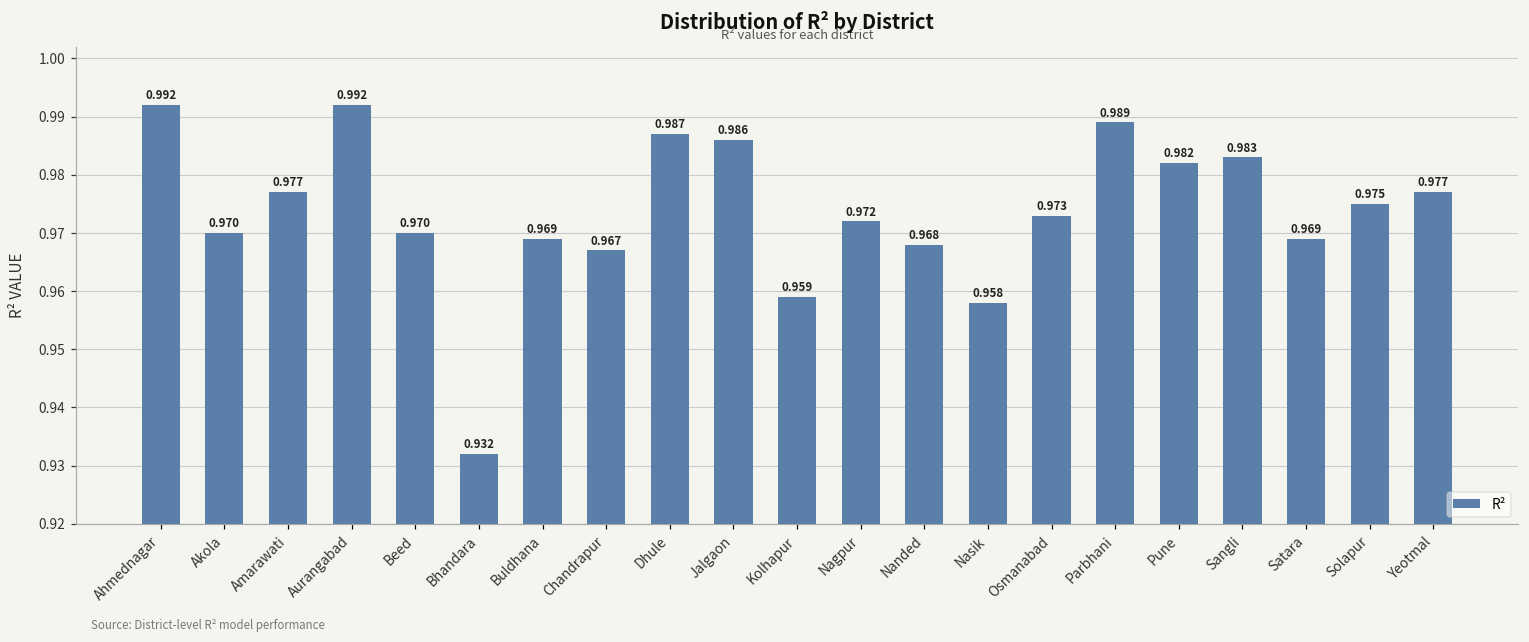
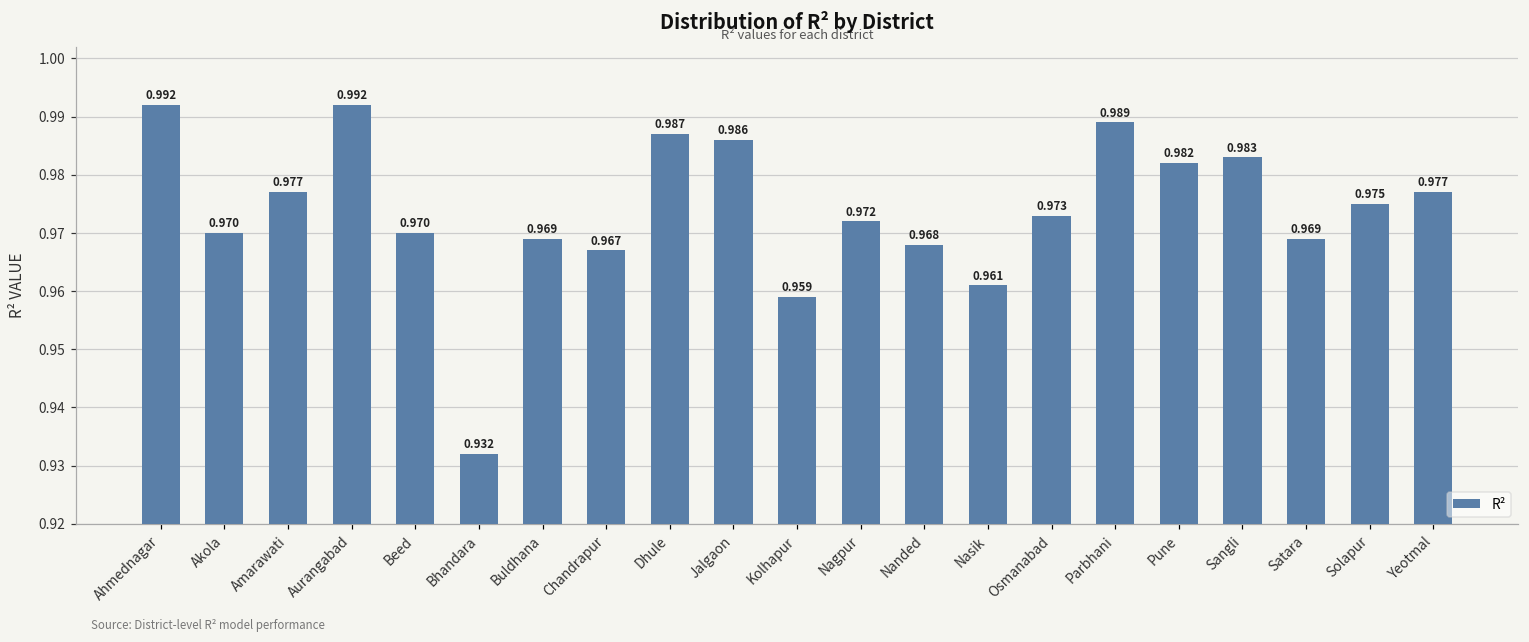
  {
    "Ahmednagar": 0.992,
    "Akola": 0.970,
    "Amarawati": 0.977,
    "Aurangabad": 0.992,
    "Beed": 0.970,
    "Bhandara": 0.932,
    "Buldhana": 0.969,
    "Chandrapur": 0.967,
    "Dhule": 0.987,
    "Jalgaon": 0.986,
    "Kolhapur": 0.959,
    "Nagpur": 0.972,
    "Nanded": 0.968,
-   "Nasik": 0.958,
+   "Nasik": 0.961,
    "Osmanabad": 0.973,
    "Parbhani": 0.989,
    "Pune": 0.982,
    "Sangli": 0.983,
    "Satara": 0.969,
    "Solapur": 0.975,
    "Yeotmal": 0.977
  }
